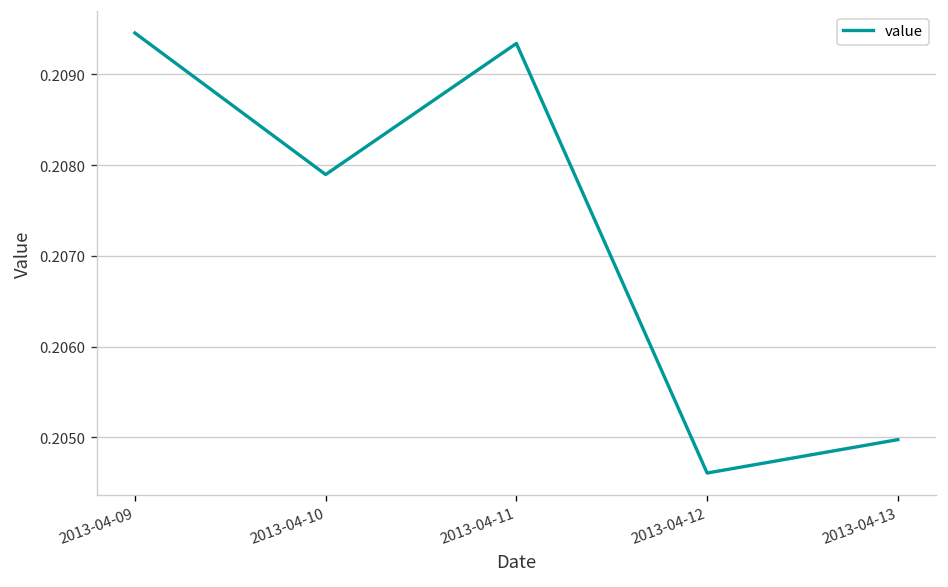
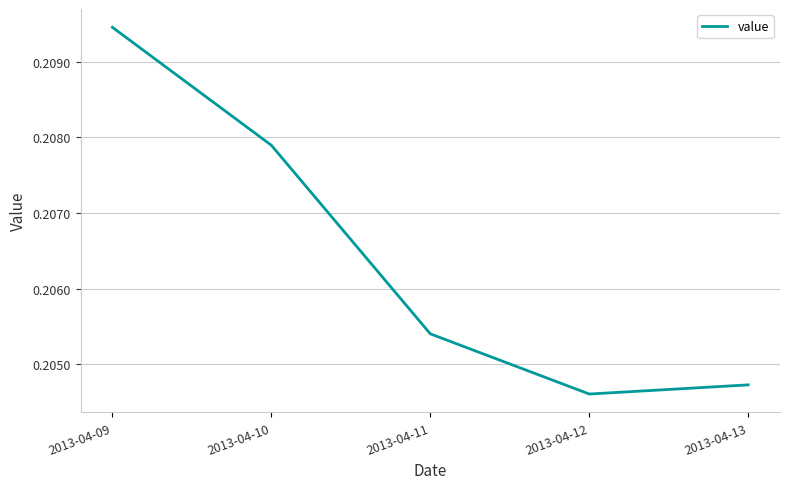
  {
    "2013-04-09": 0.2095,
    "2013-04-10": 0.2079,
-   "2013-04-11": 0.2093,
+   "2013-04-11": 0.2054,
    "2013-04-12": 0.2046,
-   "2013-04-13": 0.2050
+   "2013-04-13": 0.2047
  }
